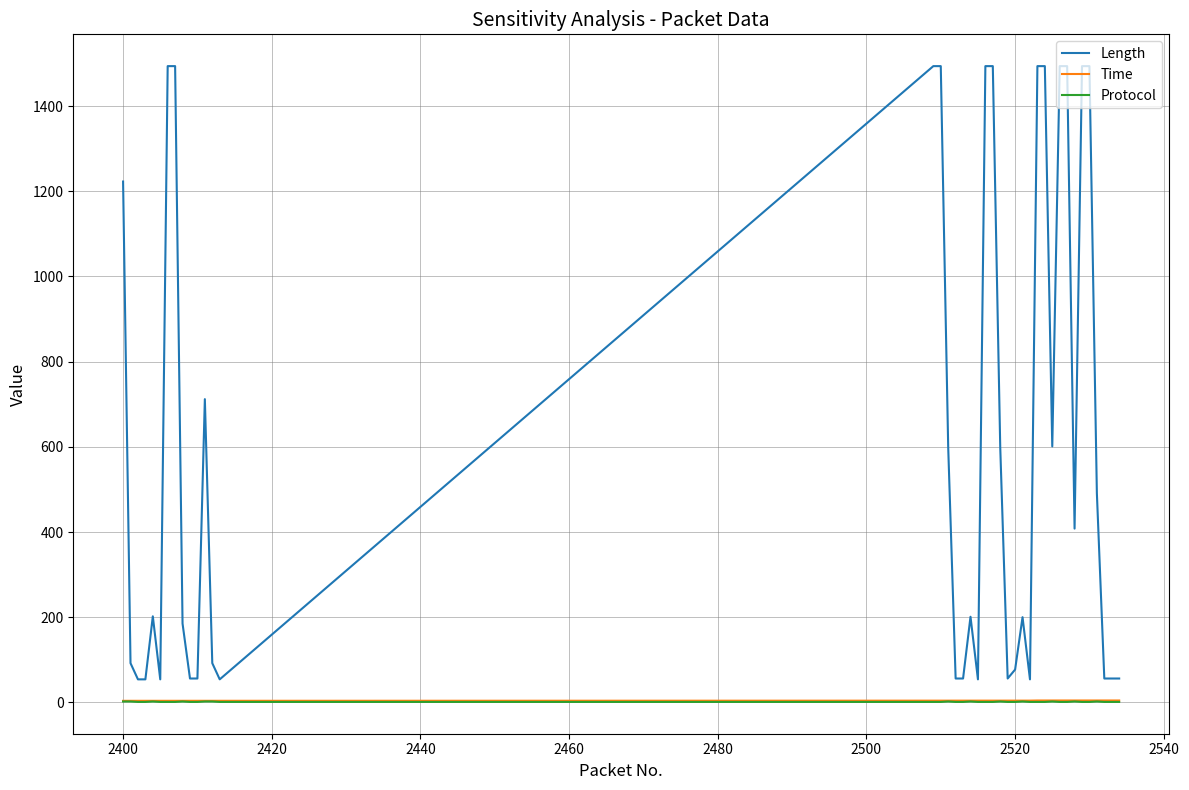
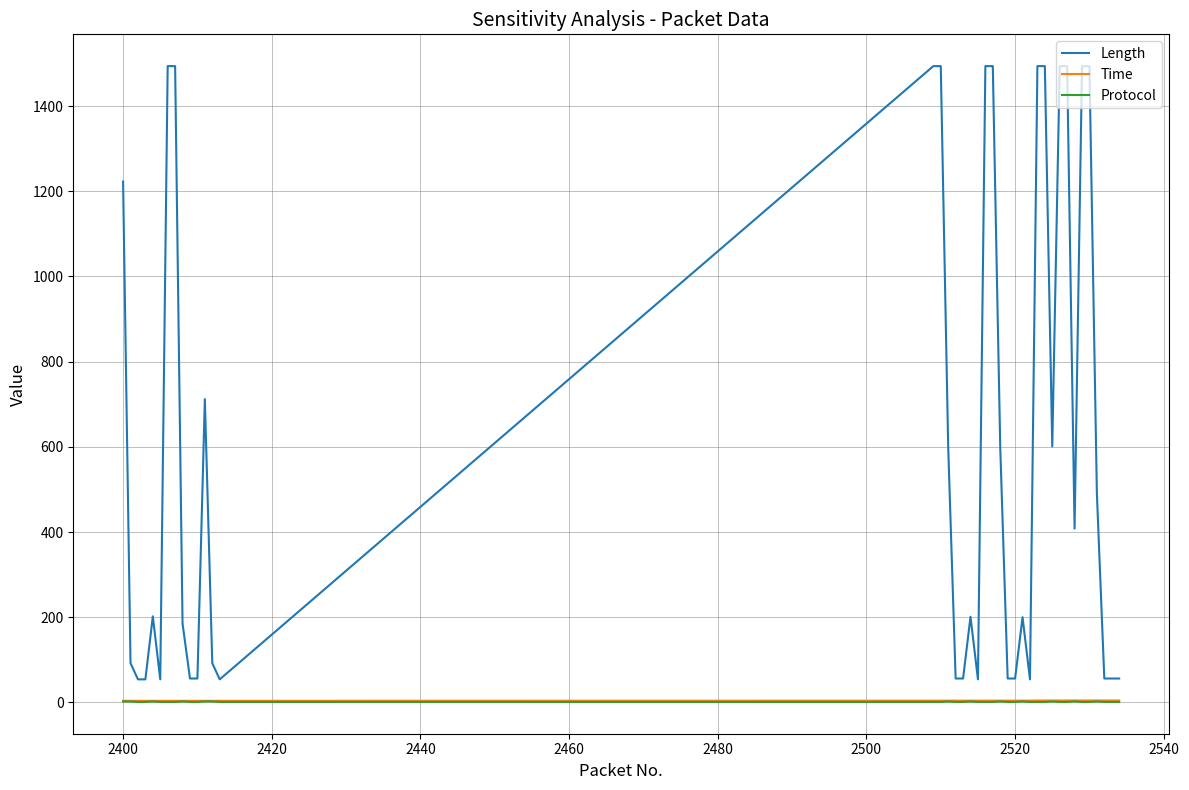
  {
    "Length": {
      "2400": 1220,
-     "2520": 80
+     "2520": 60
    }
  }
